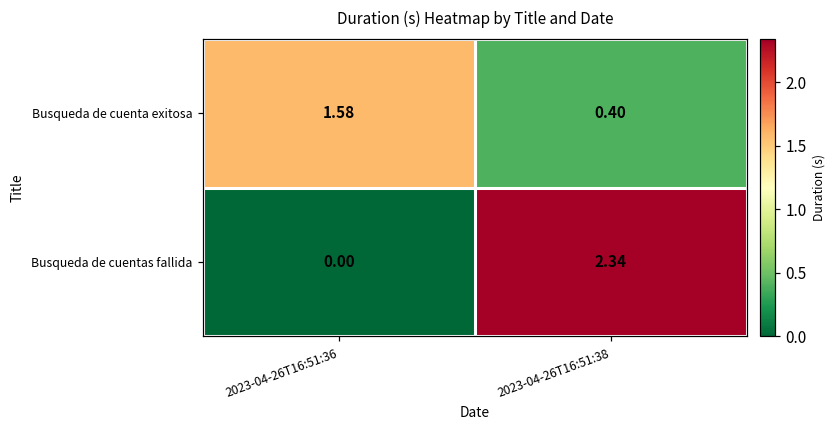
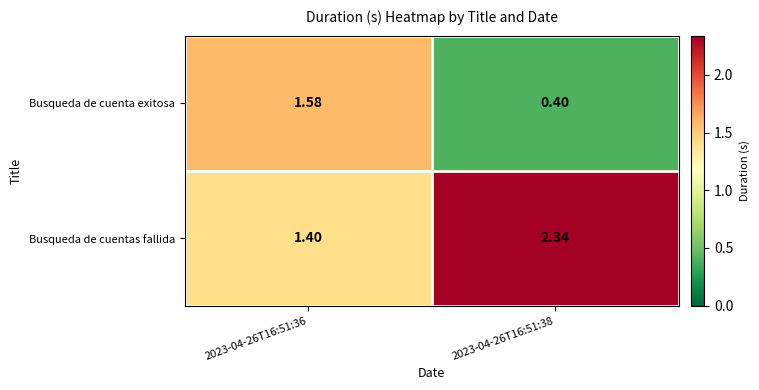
  {
    "Busqueda de cuenta exitosa": {
      "2023-04-26T16:51:36": 1.58,
      "2023-04-26T16:51:38": 0.40
    },
    "Busqueda de cuentas fallida": {
-     "2023-04-26T16:51:36": 0.00,
+     "2023-04-26T16:51:36": 1.40,
      "2023-04-26T16:51:38": 2.34
    }
  }
